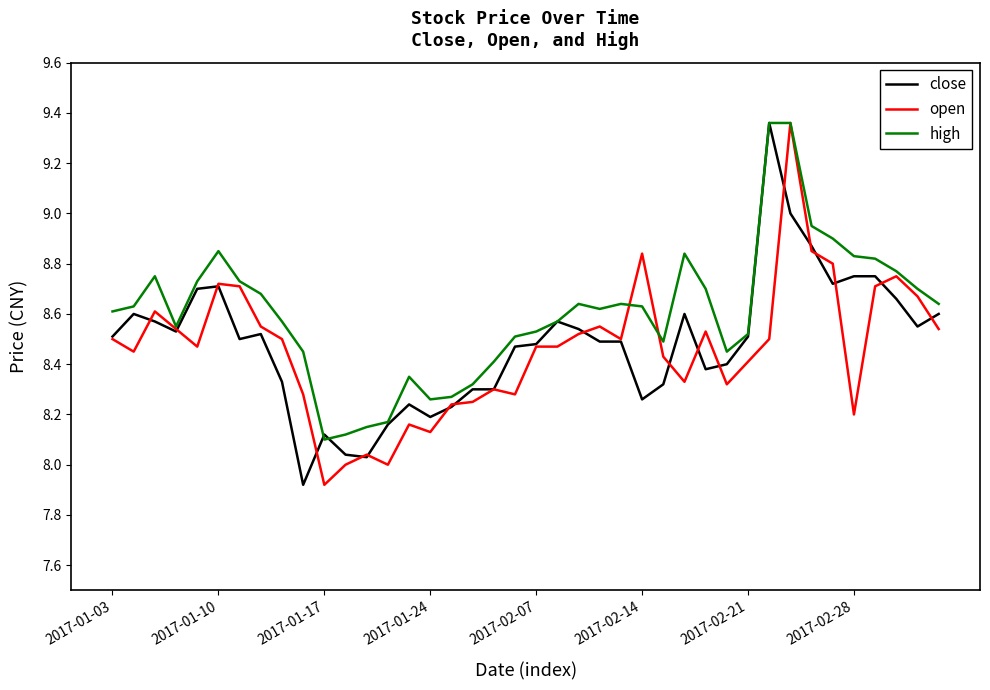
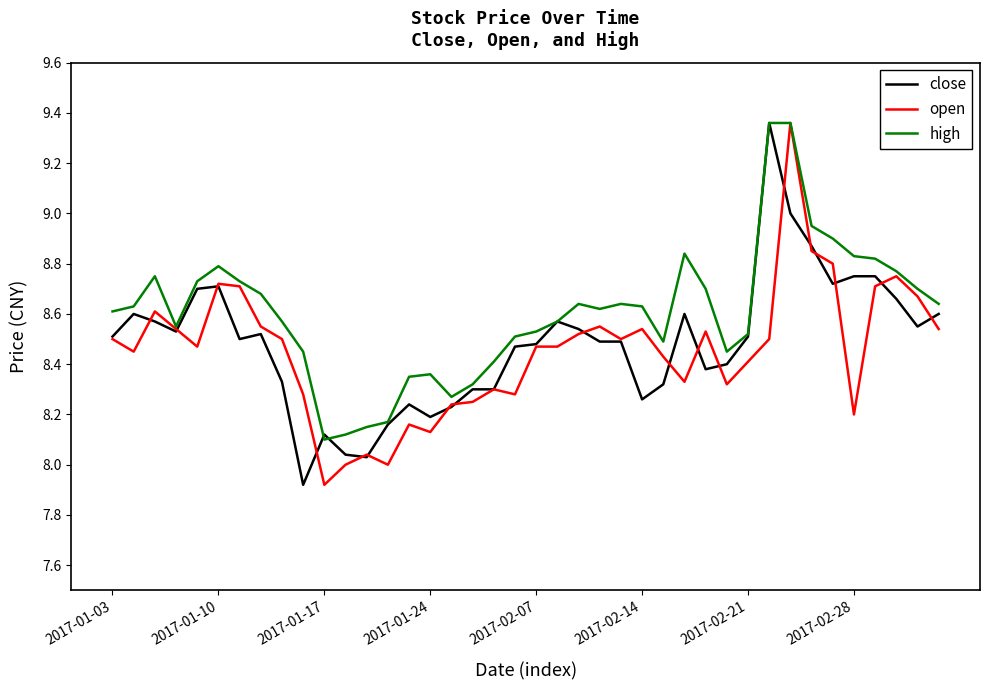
  {
    "close": {
      "2017-01-17": 8.12,
      "2017-01-24": 8.19,
      "2017-02-14": 8.26,
      "2017-02-21": 8.51,
      "2017-02-28": 8.75
    },
    "open": {
      "2017-01-17": 7.92,
      "2017-01-24": 8.13,
-     "2017-02-14": 8.84,
+     "2017-02-14": 8.54,
      "2017-02-21": 8.41,
      "2017-02-28": 8.20
    },
    "high": {
      "2017-01-03": 8.61,
-     "2017-01-10": 8.85,
+     "2017-01-10": 8.79,
      "2017-01-17": 8.10,
-     "2017-01-24": 8.26,
+     "2017-01-24": 8.36,
      "2017-02-07": 8.53,
      "2017-02-14": 8.63,
      "2017-02-21": 8.52,
      "2017-02-28": 8.83
    }
  }
